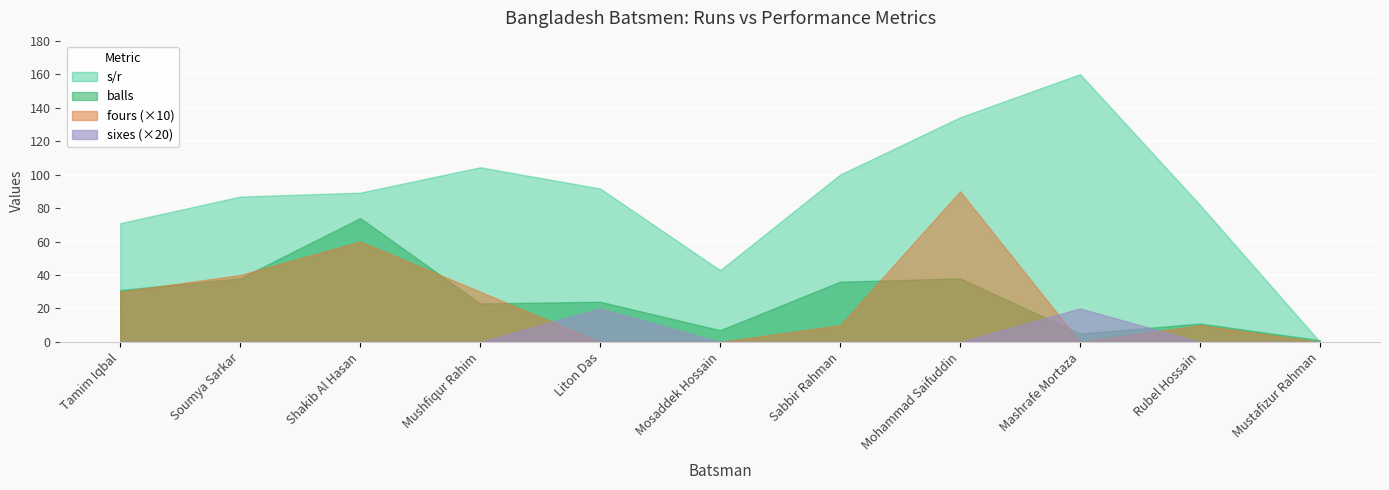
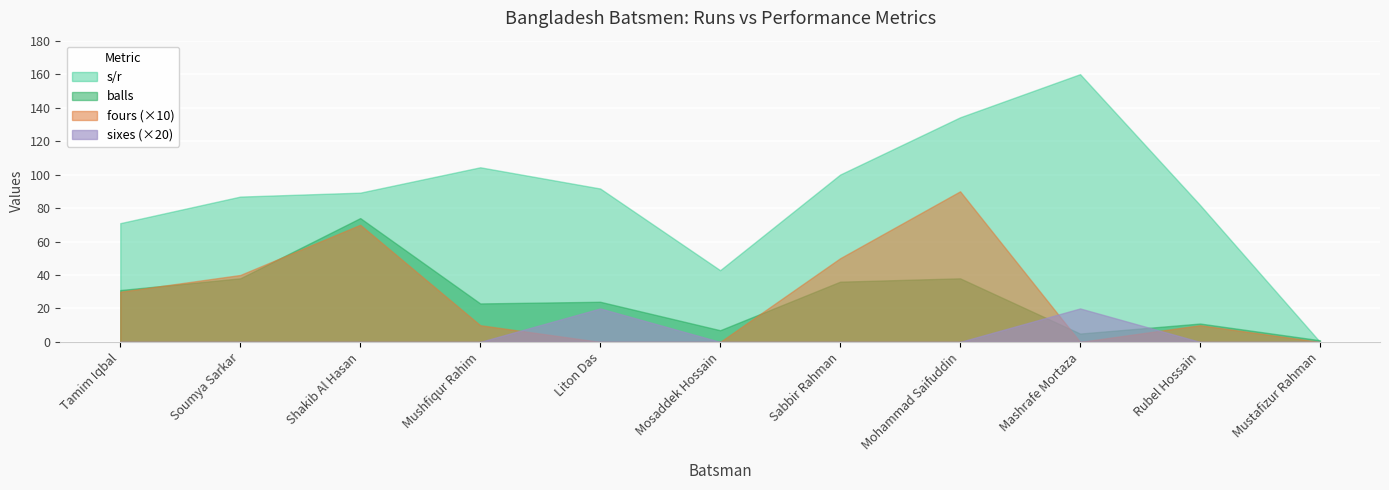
  {
    "fours (×10)": {
      "Soumya Sarkar": 40,
-     "Shakib Al Hasan": 60,
-     "Mushfiqur Rahim": 30,
+     "Shakib Al Hasan": 70,
+     "Mushfiqur Rahim": 10,
      "Liton Das": 0,
-     "Sabbir Rahman": 10,
+     "Sabbir Rahman": 50,
      "Mohammad Saifuddin": 90,
      "Mashrafe Mortaza": 0
    },
    "sixes (×20)": {
      "Tamim Iqbal": 0,
      "Soumya Sarkar": 0,
      "Shakib Al Hasan": 0,
      "Mushfiqur Rahim": 0,
      "Liton Das": 20,
      "Sabbir Rahman": 0,
      "Mohammad Saifuddin": 0,
      "Mashrafe Mortaza": 20,
      "Rubel Hossain": 0
    }
  }
